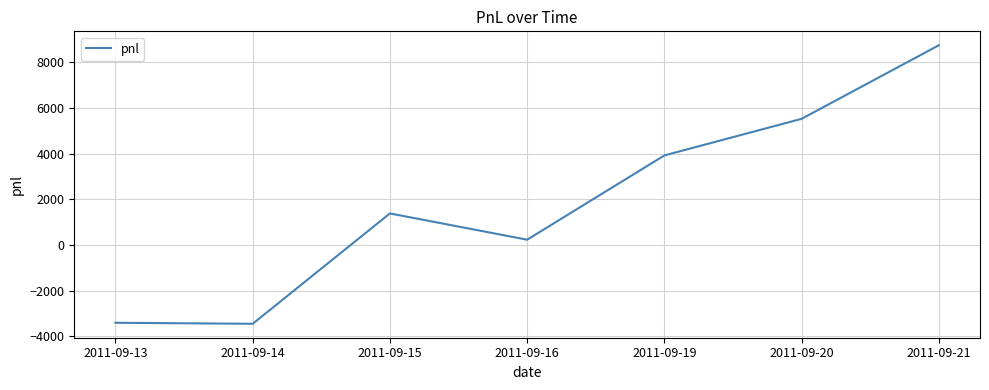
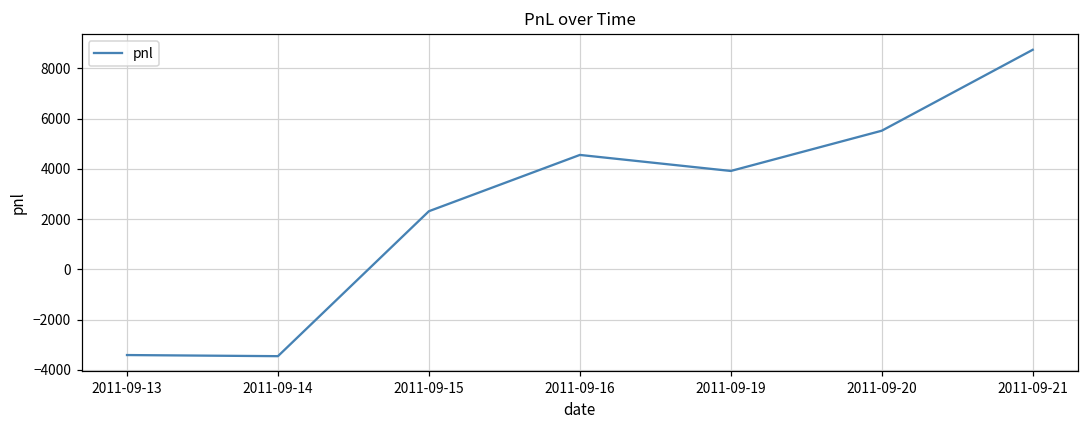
  {
    "2011-09-13": -3400,
    "2011-09-14": -3500,
-   "2011-09-15": 1400,
-   "2011-09-16": 200,
+   "2011-09-15": 2300,
+   "2011-09-16": 4600,
    "2011-09-19": 3900,
    "2011-09-20": 5500,
    "2011-09-21": 8700
  }
